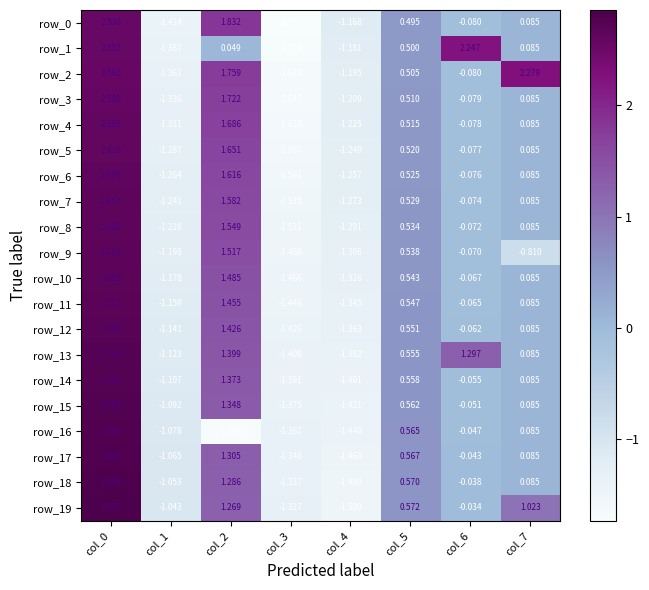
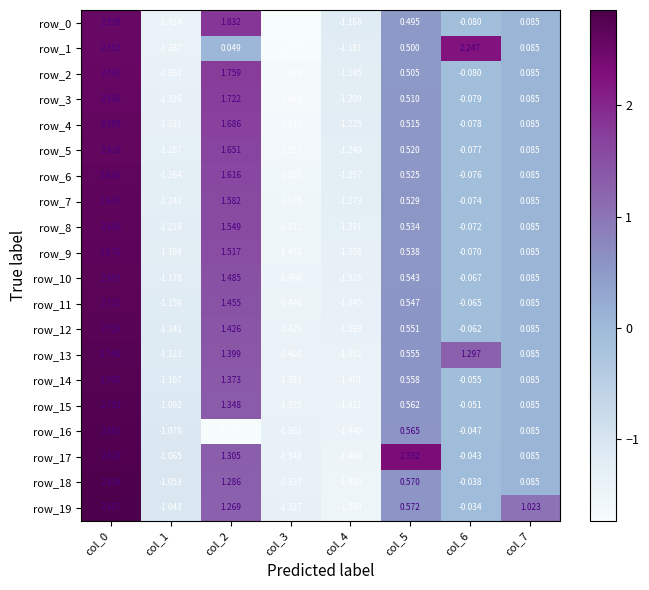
  {
    "row_0": {
      "col_2": 1.832,
      "col_5": 0.495,
      "col_6": -0.080,
      "col_7": 0.085
    },
    "row_1": {
      "col_2": 0.049,
      "col_5": 0.500,
      "col_6": 2.247,
      "col_7": 0.085
    },
    "row_2": {
      "col_2": 1.759,
      "col_5": 0.505,
      "col_6": -0.080,
-     "col_7": 2.279
+     "col_7": 0.085
    },
    "row_3": {
      "col_2": 1.722,
      "col_5": 0.510,
      "col_6": -0.079,
      "col_7": 0.085
    },
    "row_4": {
      "col_2": 1.686,
      "col_5": 0.515,
      "col_6": -0.078,
      "col_7": 0.085
    },
    "row_5": {
      "col_2": 1.651,
      "col_5": 0.520,
      "col_6": -0.077,
      "col_7": 0.085
    },
    "row_6": {
      "col_2": 1.616,
      "col_5": 0.525,
      "col_6": -0.076,
      "col_7": 0.085
    },
    "row_7": {
      "col_2": 1.582,
      "col_5": 0.529,
      "col_6": -0.074,
      "col_7": 0.085
    },
    "row_8": {
      "col_2": 1.549,
      "col_5": 0.534,
      "col_6": -0.072,
      "col_7": 0.085
    },
    "row_9": {
      "col_2": 1.517,
      "col_5": 0.538,
      "col_6": -0.070,
-     "col_7": -0.810
+     "col_7": 0.085
    },
    "row_10": {
      "col_2": 1.485,
      "col_5": 0.543,
      "col_6": -0.067,
      "col_7": 0.085
    },
    "row_11": {
      "col_2": 1.455,
      "col_5": 0.547,
      "col_6": -0.065,
      "col_7": 0.085
    },
    "row_12": {
      "col_2": 1.426,
      "col_5": 0.551,
      "col_6": -0.062,
      "col_7": 0.085
    },
    "row_13": {
      "col_2": 1.399,
      "col_5": 0.555,
      "col_6": 1.297,
      "col_7": 0.085
    },
    "row_14": {
      "col_0": 2.765,
      "col_2": 1.373,
      "col_5": 0.558,
      "col_6": -0.055,
      "col_7": 0.085
    },
    "row_15": {
      "col_0": 2.783,
      "col_2": 1.348,
      "col_5": 0.562,
      "col_6": -0.051,
      "col_7": 0.085
    },
    "row_16": {
      "col_0": 2.801,
      "col_5": 0.565,
      "col_6": -0.047,
      "col_7": 0.085
    },
    "row_17": {
      "col_0": 2.820,
      "col_2": 1.305,
-     "col_5": 0.567,
+     "col_5": 2.332,
      "col_6": -0.043,
      "col_7": 0.085
    },
    "row_18": {
      "col_0": 2.838,
      "col_2": 1.286,
      "col_5": 0.570,
      "col_6": -0.038,
      "col_7": 0.085
    },
    "row_19": {
      "col_0": 2.857,
      "col_2": 1.269,
      "col_5": 0.572,
      "col_6": -0.034,
      "col_7": 1.023
    }
  }
